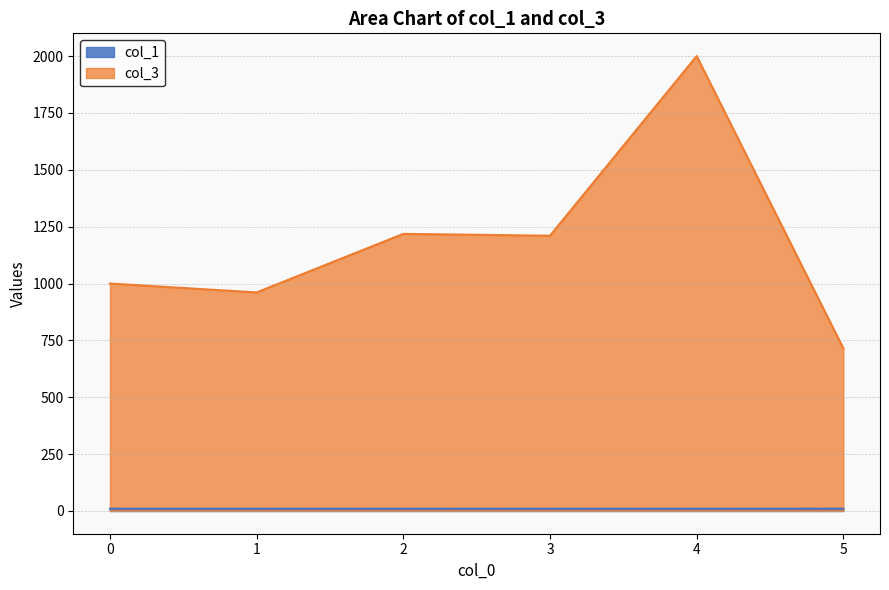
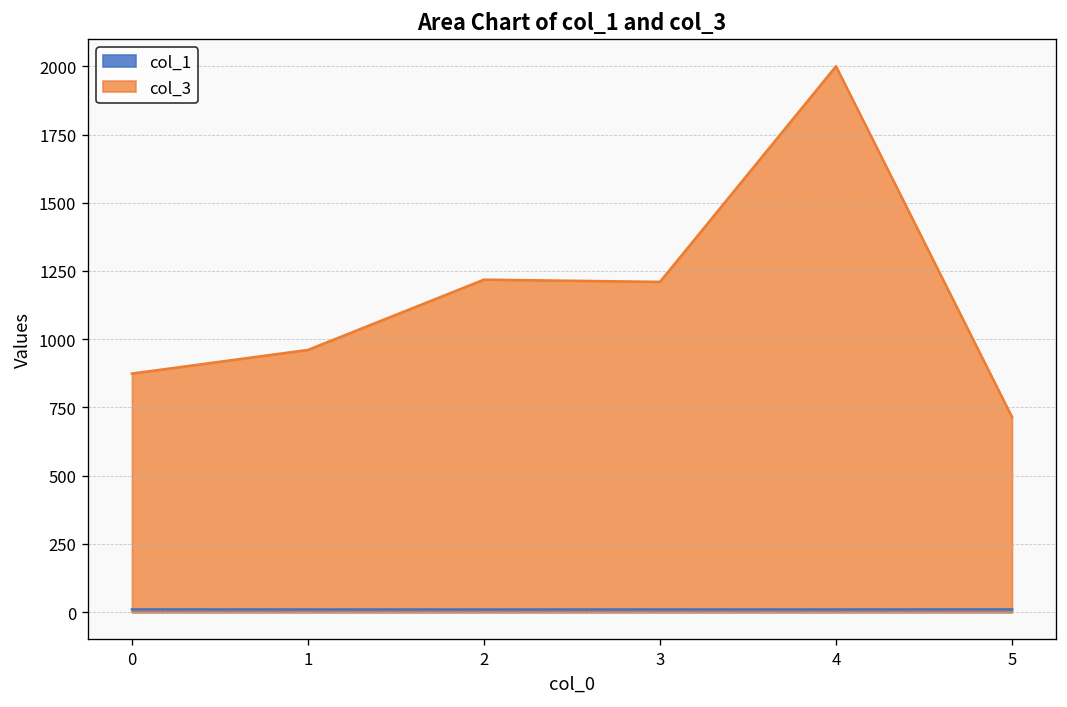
  {
    "col_1": {
      "0": 10,
      "1": 10,
      "2": 10,
      "3": 10,
      "4": 10,
      "5": 10
    },
    "col_3": {
-     "0": 1000,
+     "0": 870,
      "1": 960,
      "2": 1220,
      "3": 1210,
      "4": 2000,
      "5": 720
    }
  }
